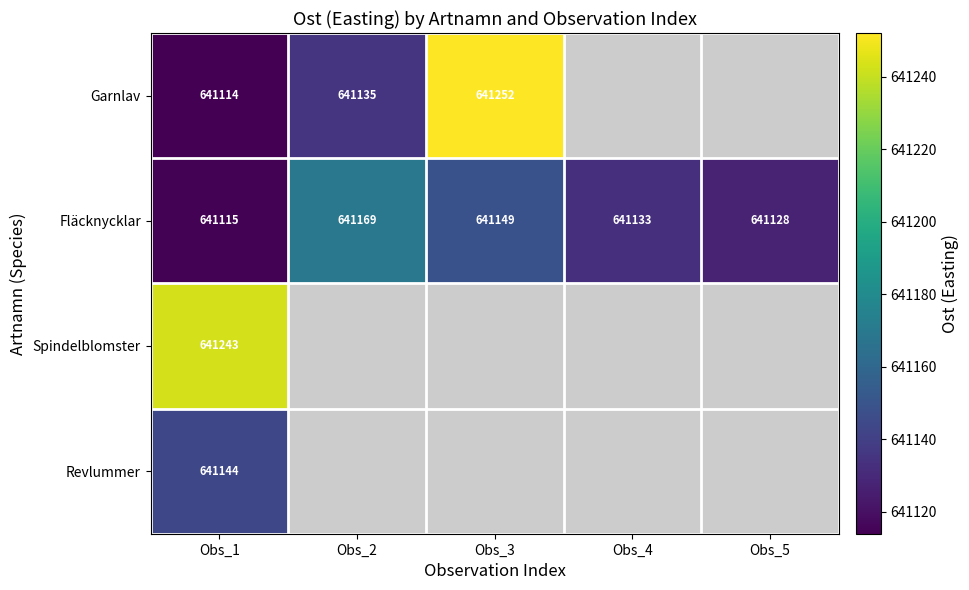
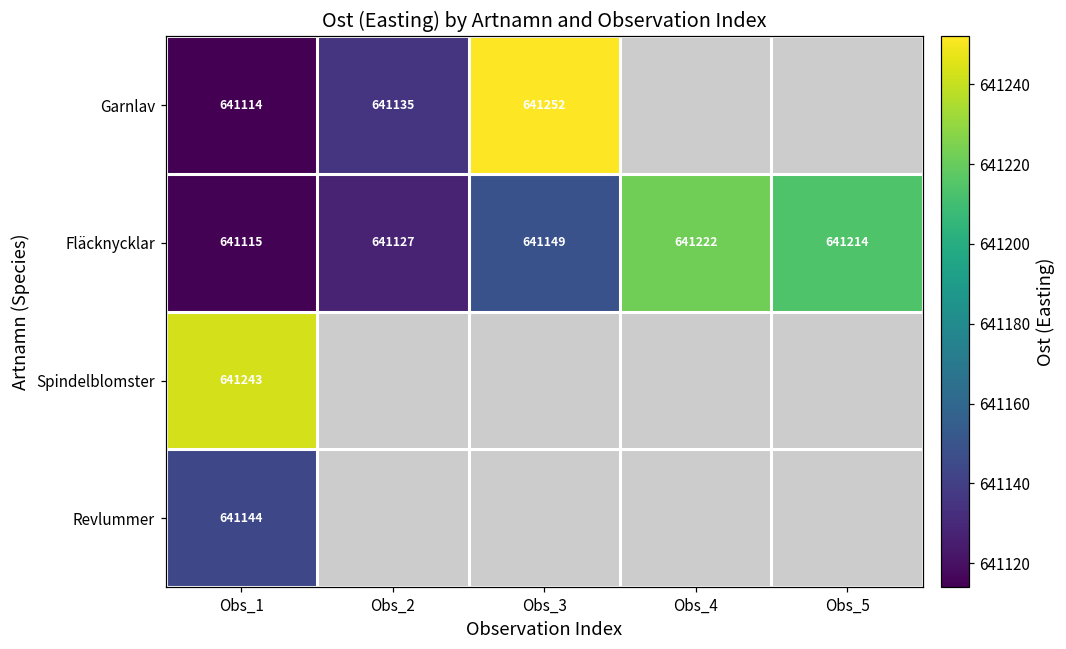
  {
    "Garnlav": {
      "Obs_1": 641114,
      "Obs_2": 641135,
      "Obs_3": 641252
    },
    "Fläcknycklar": {
      "Obs_1": 641115,
-     "Obs_2": 641169,
+     "Obs_2": 641127,
      "Obs_3": 641149,
-     "Obs_4": 641133,
-     "Obs_5": 641128
+     "Obs_4": 641222,
+     "Obs_5": 641214
    },
    "Spindelblomster": {
      "Obs_1": 641243
    },
    "Revlummer": {
      "Obs_1": 641144
    }
  }
